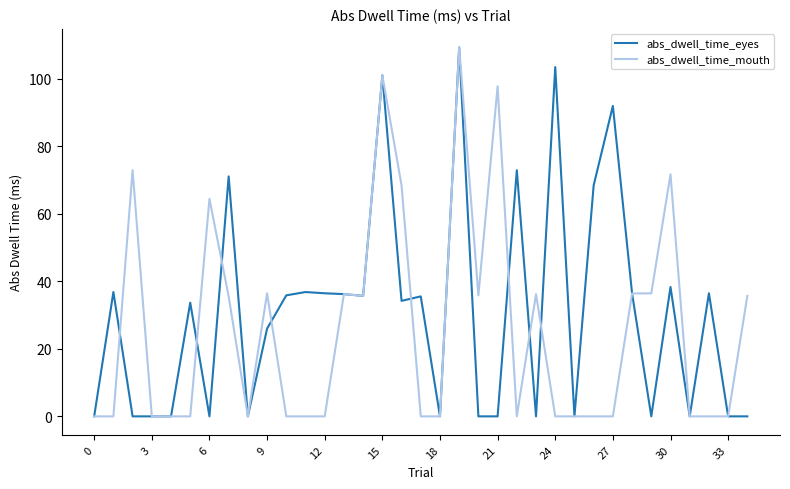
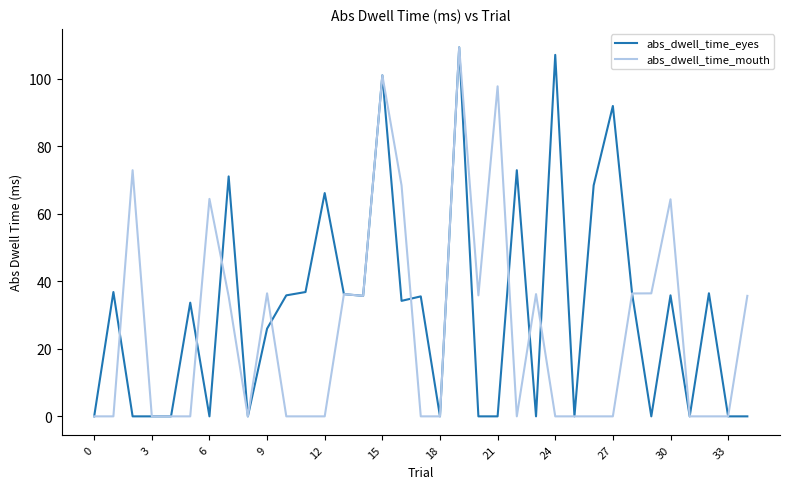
  {
    "abs_dwell_time_eyes": {
      "6": 0,
      "9": 26,
-     "12": 36,
+     "12": 66,
      "21": 0,
-     "24": 103,
+     "24": 107,
      "27": 92,
-     "30": 38
+     "30": 36
    },
    "abs_dwell_time_mouth": {
      "6": 64,
      "9": 36,
      "12": 0,
      "21": 98,
      "24": 0,
      "27": 0,
-     "30": 72
+     "30": 64
    }
  }
